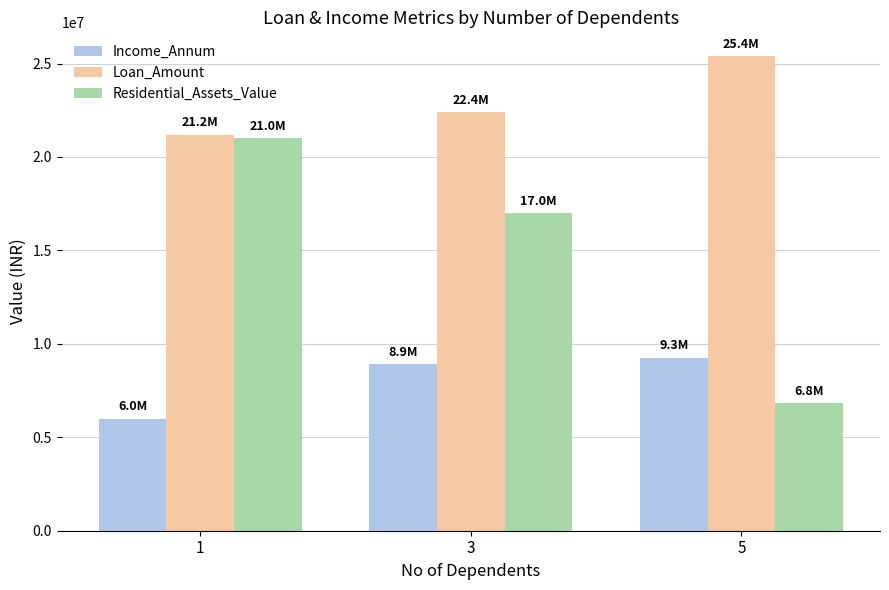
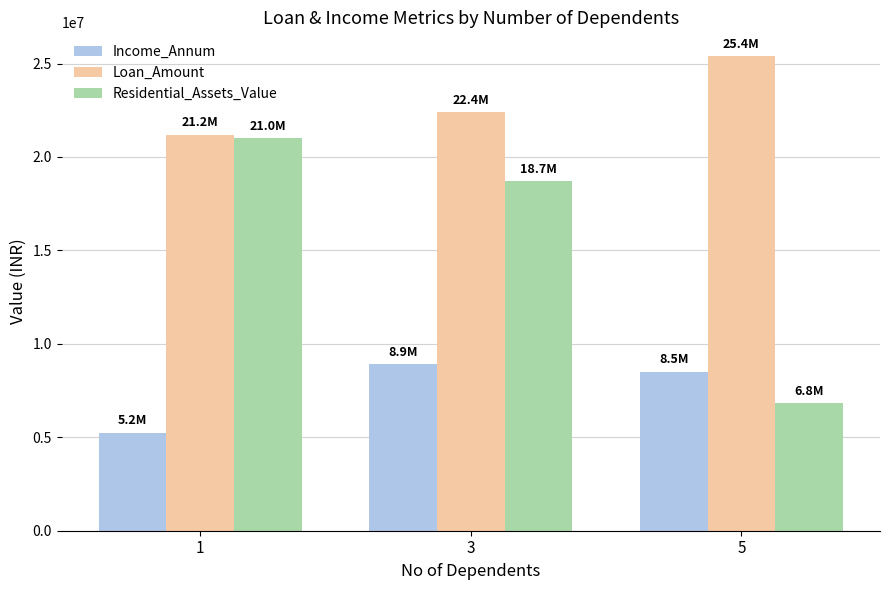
  {
    "Income_Annum": {
-     "1": "6.0M",
+     "1": "5.2M",
      "3": "8.9M",
-     "5": "9.3M"
+     "5": "8.5M"
    },
    "Loan_Amount": {
      "1": "21.2M",
      "3": "22.4M",
      "5": "25.4M"
    },
    "Residential_Assets_Value": {
      "1": "21.0M",
-     "3": "17.0M",
+     "3": "18.7M",
      "5": "6.8M"
    }
  }
